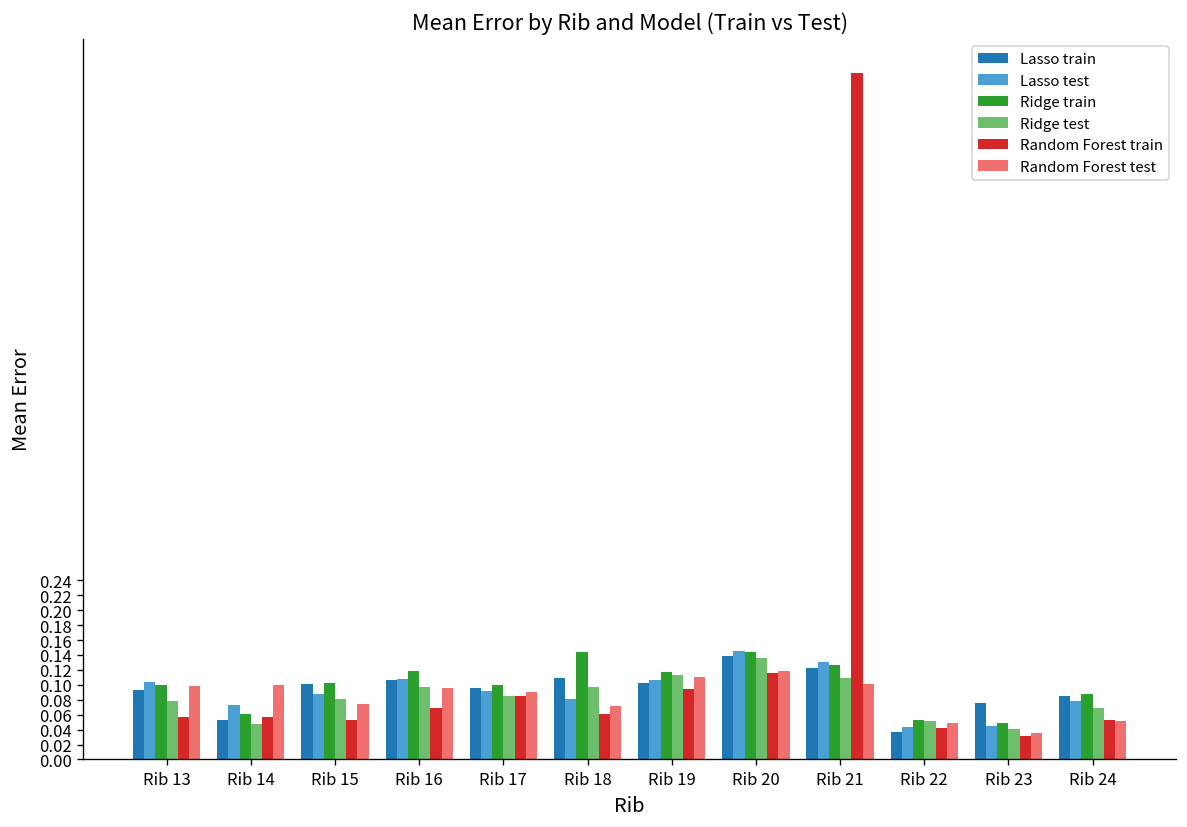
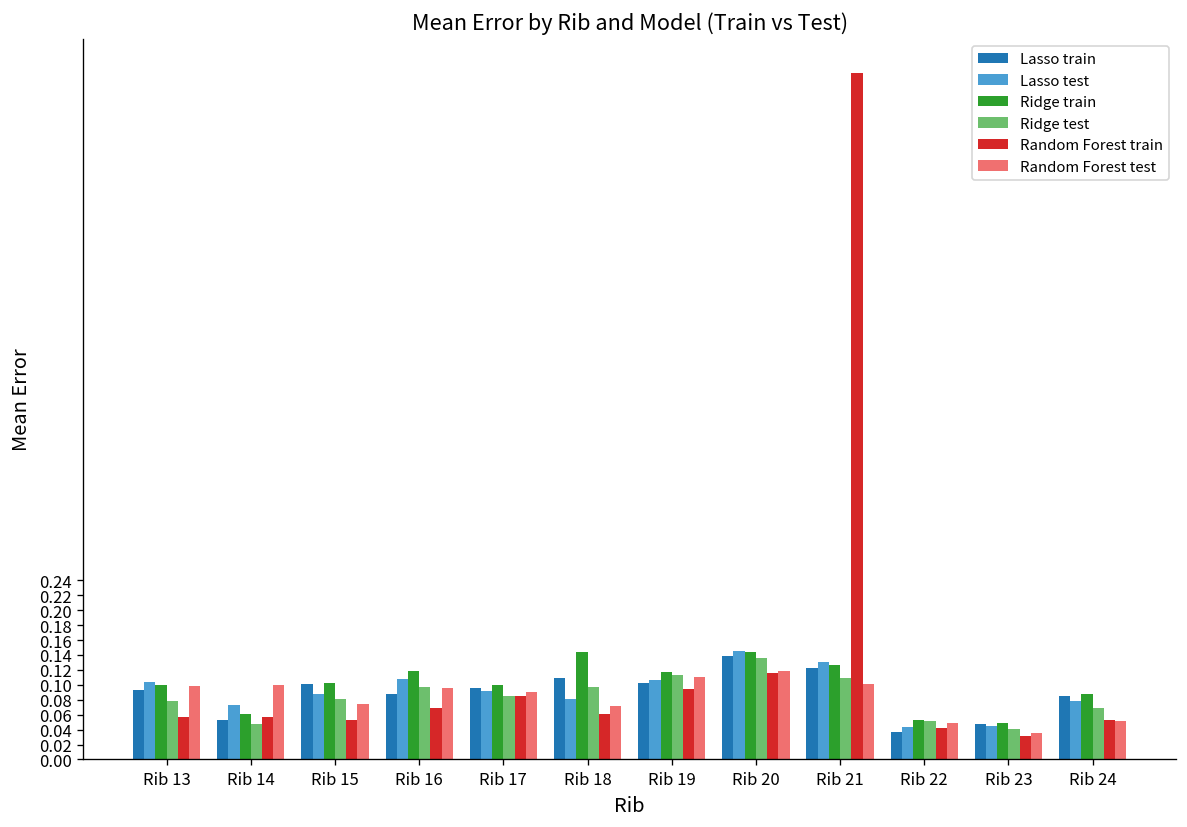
  {
    "Lasso train": {
      "Rib 13": 0.09,
      "Rib 14": 0.05,
      "Rib 15": 0.10,
-     "Rib 16": 0.11,
+     "Rib 16": 0.09,
      "Rib 17": 0.10,
      "Rib 18": 0.11,
      "Rib 19": 0.10,
      "Rib 20": 0.14,
      "Rib 21": 0.12,
      "Rib 22": 0.04,
-     "Rib 23": 0.08,
+     "Rib 23": 0.05,
      "Rib 24": 0.09
    },
    "Lasso test": {
      "Rib 13": 0.10,
      "Rib 14": 0.07,
      "Rib 15": 0.09,
      "Rib 16": 0.11,
      "Rib 17": 0.09,
      "Rib 18": 0.08,
      "Rib 19": 0.11,
      "Rib 20": 0.14,
      "Rib 21": 0.13,
      "Rib 22": 0.04,
      "Rib 23": 0.05,
      "Rib 24": 0.08
    },
    "Ridge train": {
      "Rib 13": 0.10,
      "Rib 14": 0.06,
      "Rib 15": 0.10,
      "Rib 16": 0.12,
      "Rib 17": 0.10,
      "Rib 18": 0.14,
      "Rib 19": 0.12,
      "Rib 20": 0.14,
      "Rib 21": 0.13,
      "Rib 22": 0.05,
      "Rib 23": 0.05,
      "Rib 24": 0.09
    },
    "Ridge test": {
      "Rib 13": 0.08,
      "Rib 14": 0.05,
      "Rib 15": 0.08,
      "Rib 16": 0.10,
      "Rib 17": 0.09,
      "Rib 18": 0.10,
      "Rib 19": 0.11,
      "Rib 20": 0.14,
      "Rib 21": 0.11,
      "Rib 22": 0.05,
      "Rib 23": 0.04,
      "Rib 24": 0.07
    },
    "Random Forest train": {
      "Rib 13": 0.06,
      "Rib 14": 0.06,
      "Rib 15": 0.05,
      "Rib 16": 0.07,
      "Rib 17": 0.09,
      "Rib 18": 0.06,
      "Rib 19": 0.09,
      "Rib 20": 0.12,
      "Rib 21": 0.92,
      "Rib 22": 0.04,
      "Rib 23": 0.03,
      "Rib 24": 0.05
    },
    "Random Forest test": {
      "Rib 13": 0.10,
      "Rib 14": 0.10,
      "Rib 15": 0.07,
      "Rib 16": 0.10,
      "Rib 17": 0.09,
      "Rib 18": 0.07,
      "Rib 19": 0.11,
      "Rib 20": 0.12,
      "Rib 21": 0.10,
      "Rib 22": 0.05,
      "Rib 23": 0.04,
      "Rib 24": 0.05
    }
  }
